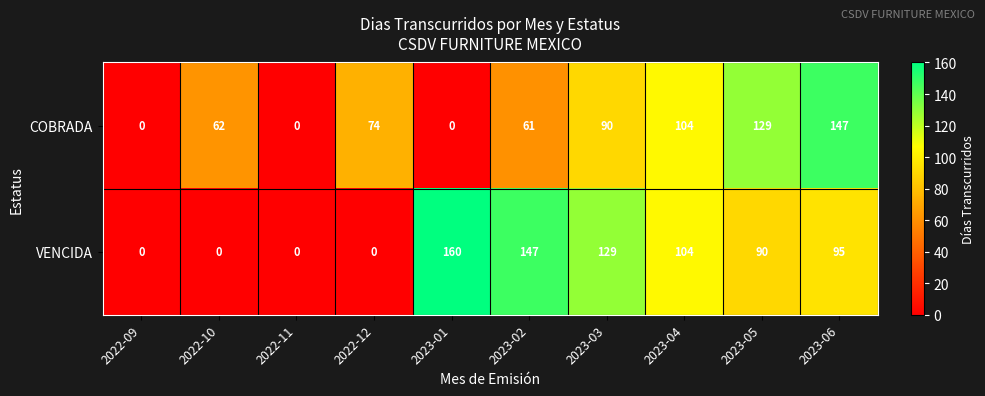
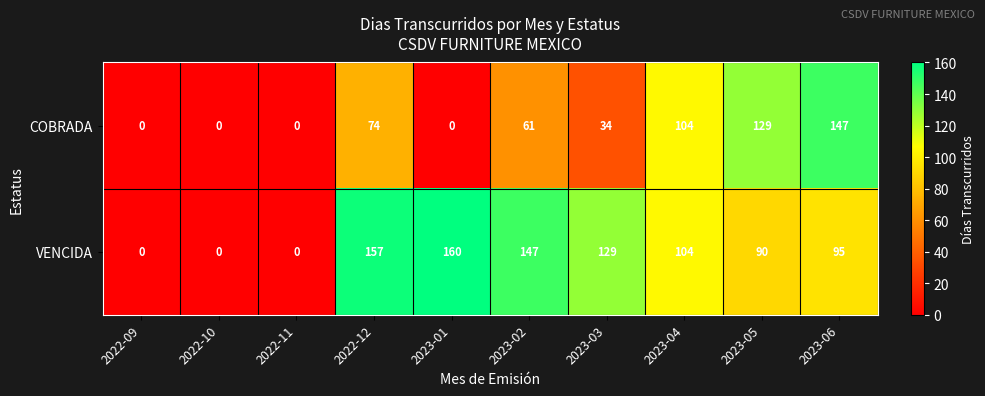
  {
    "COBRADA": {
      "2022-09": 0,
-     "2022-10": 62,
+     "2022-10": 0,
      "2022-11": 0,
      "2022-12": 74,
      "2023-01": 0,
      "2023-02": 61,
-     "2023-03": 90,
+     "2023-03": 34,
      "2023-04": 104,
      "2023-05": 129,
      "2023-06": 147
    },
    "VENCIDA": {
      "2022-09": 0,
      "2022-10": 0,
      "2022-11": 0,
-     "2022-12": 0,
+     "2022-12": 157,
      "2023-01": 160,
      "2023-02": 147,
      "2023-03": 129,
      "2023-04": 104,
      "2023-05": 90,
      "2023-06": 95
    }
  }
